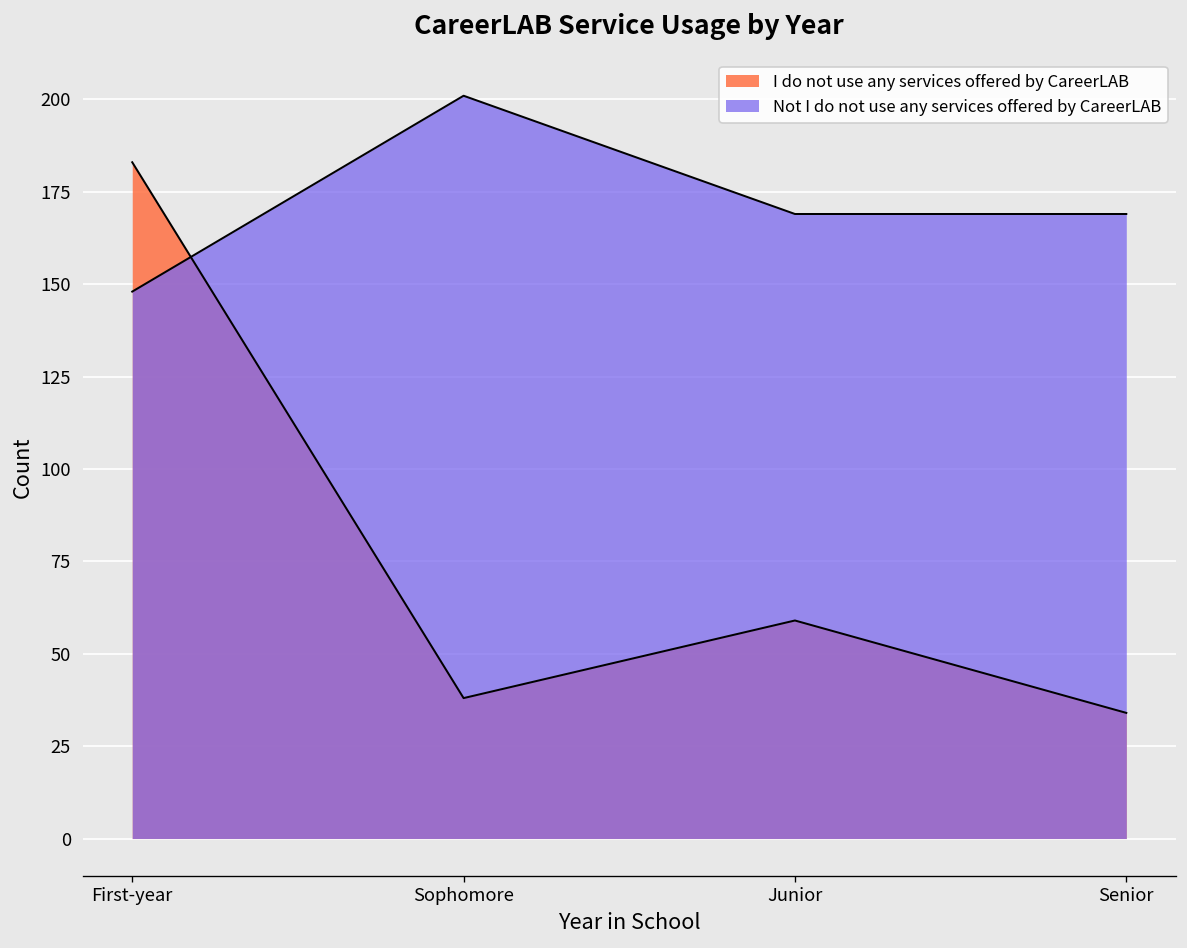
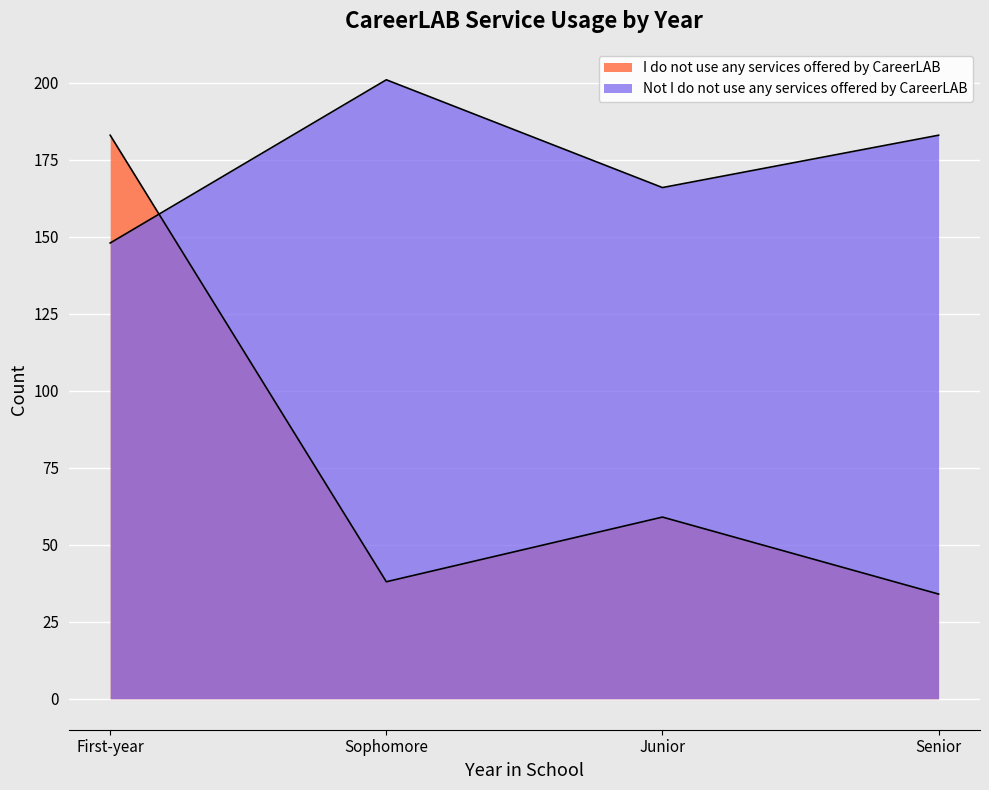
  {
    "I do not use any services offered by CareerLAB": {
      "First-year": 183,
      "Sophomore": 38,
      "Junior": 59,
      "Senior": 34
    },
    "Not I do not use any services offered by CareerLAB": {
      "First-year": 148,
      "Sophomore": 201,
-     "Junior": 169,
-     "Senior": 169
+     "Junior": 166,
+     "Senior": 183
    }
  }
